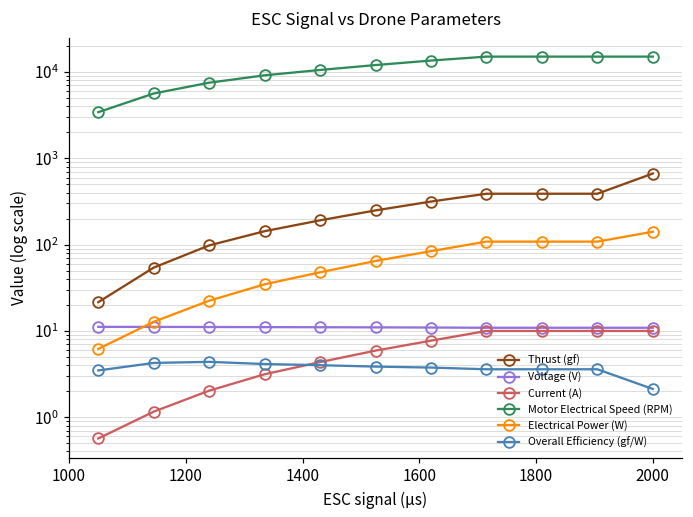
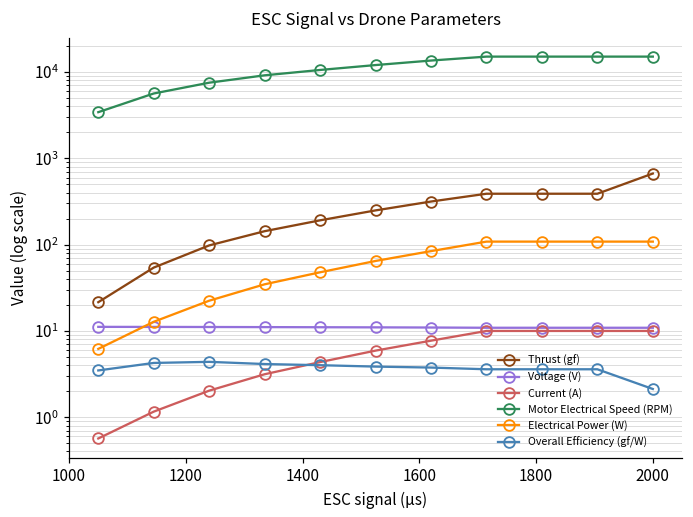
  {
    "Thrust (gf)": {
      "2000": 700
    },
    "Voltage (V)": {
      "2000": 11
    },
    "Current (A)": {
      "2000": 10
    },
    "Motor Electrical Speed (RPM)": {
      "2000": 15000
    },
    "Electrical Power (W)": {
-     "2000": 140
+     "2000": 110
    },
    "Overall Efficiency (gf/W)": {
      "2000": 2
    }
  }
